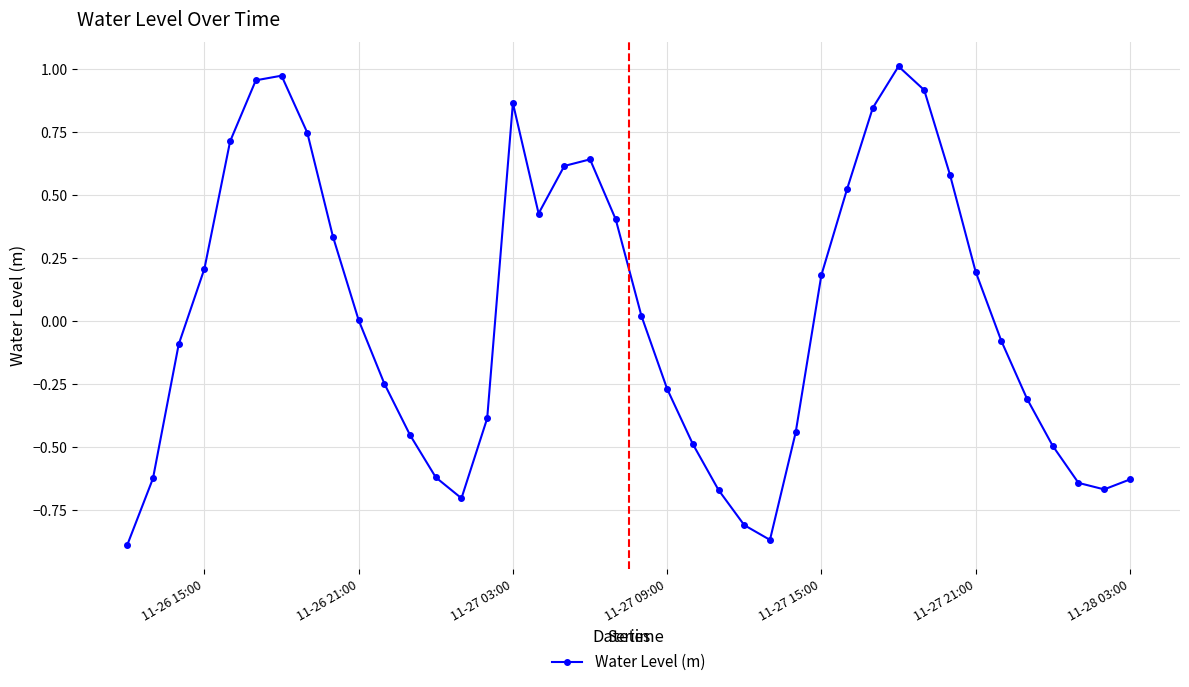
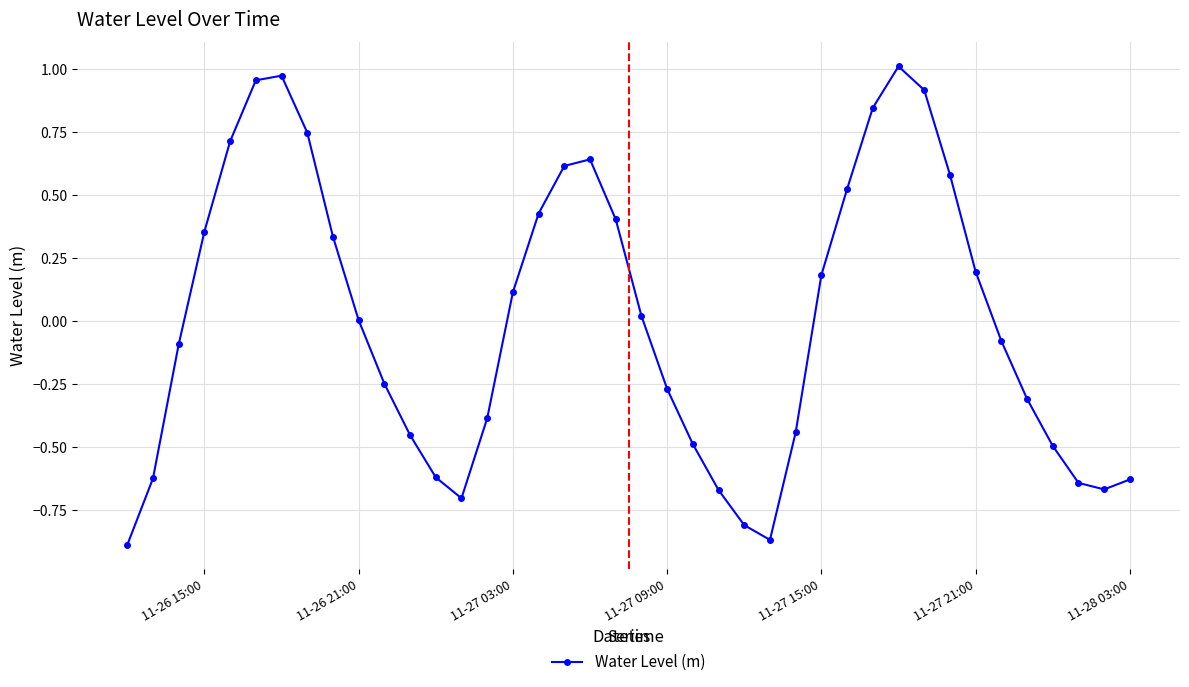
  {
-   "11-26 15:00": 0.21,
+   "11-26 15:00": 0.35,
    "11-26 21:00": 0.00,
-   "11-27 03:00": 0.86,
+   "11-27 03:00": 0.11,
    "11-27 09:00": -0.27,
    "11-27 15:00": 0.18,
    "11-27 21:00": 0.20,
    "11-28 03:00": -0.63
  }
